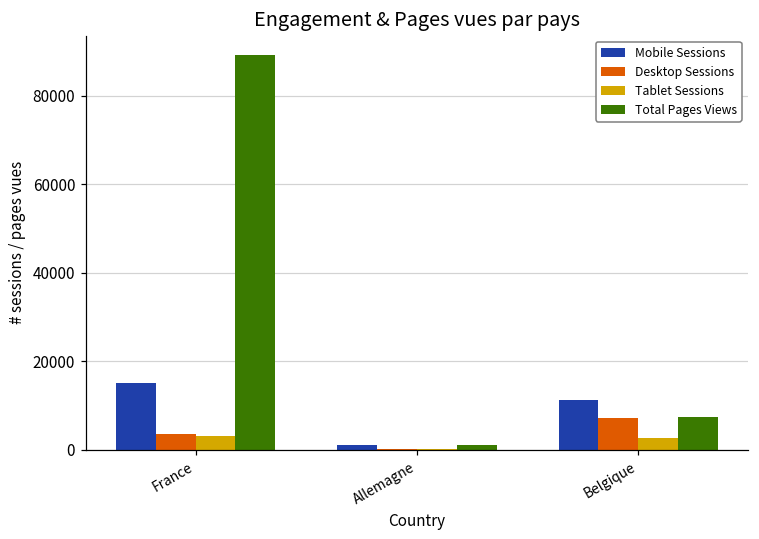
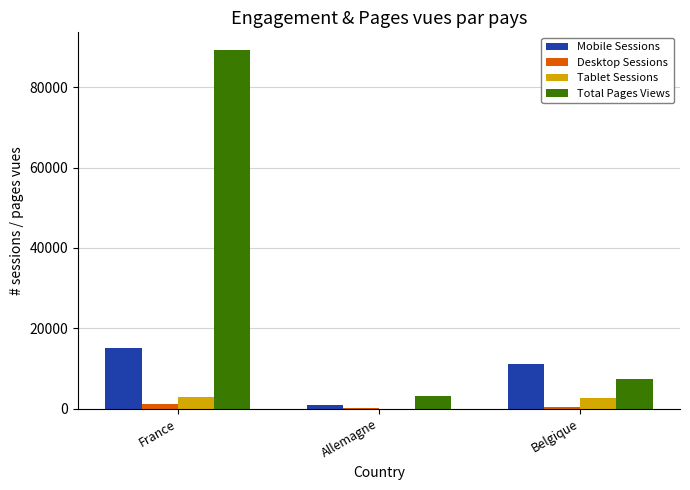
  {
    "Mobile Sessions": {
      "France": 15000,
      "Allemagne": 1000,
      "Belgique": 11000
    },
    "Desktop Sessions": {
-     "France": 4000,
-     "Belgique": 7000
+     "France": 1000,
+     "Belgique": 0
    },
    "Tablet Sessions": {
      "France": 3000,
      "Belgique": 3000
    },
    "Total Pages Views": {
      "France": 89000,
-     "Allemagne": 1000,
+     "Allemagne": 3000,
      "Belgique": 7000
    }
  }
